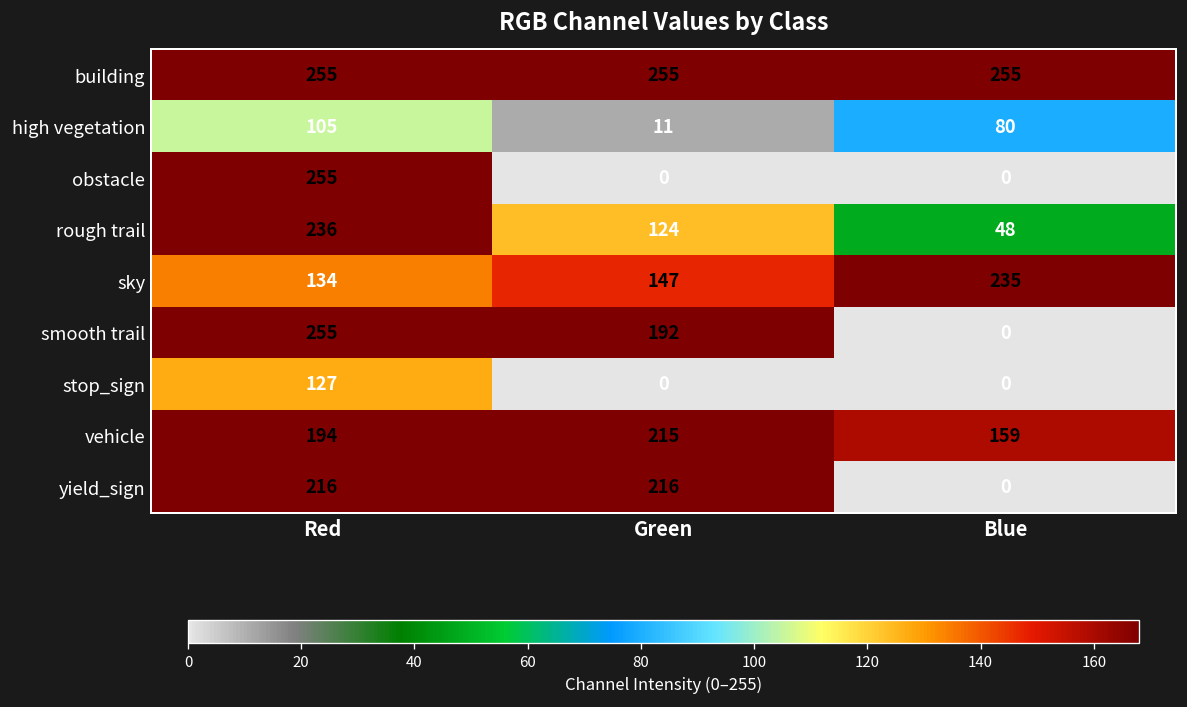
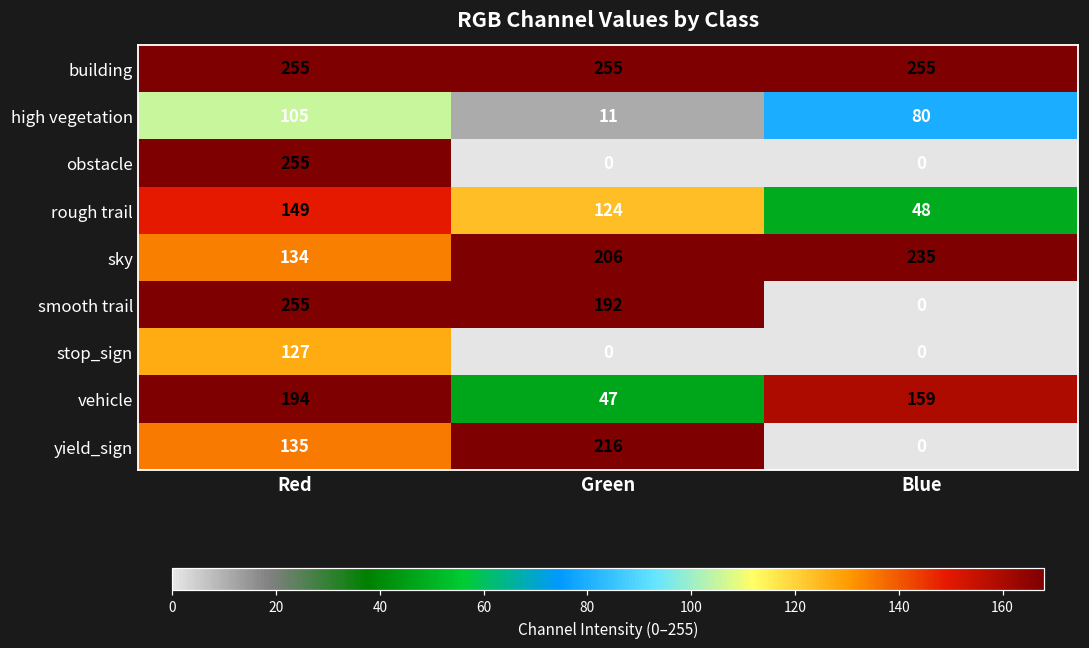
  {
    "building": {
      "Red": 255,
      "Green": 255,
      "Blue": 255
    },
    "high vegetation": {
      "Red": 105,
      "Green": 11,
      "Blue": 80
    },
    "obstacle": {
      "Red": 255
    },
    "rough trail": {
-     "Red": 236,
+     "Red": 149,
      "Green": 124,
      "Blue": 48
    },
    "sky": {
      "Red": 134,
-     "Green": 147,
+     "Green": 206,
      "Blue": 235
    },
    "smooth trail": {
      "Red": 255,
      "Green": 192
    },
    "stop_sign": {
      "Red": 127
    },
    "vehicle": {
      "Red": 194,
-     "Green": 215,
+     "Green": 47,
      "Blue": 159
    },
    "yield_sign": {
-     "Red": 216,
+     "Red": 135,
      "Green": 216
    }
  }
